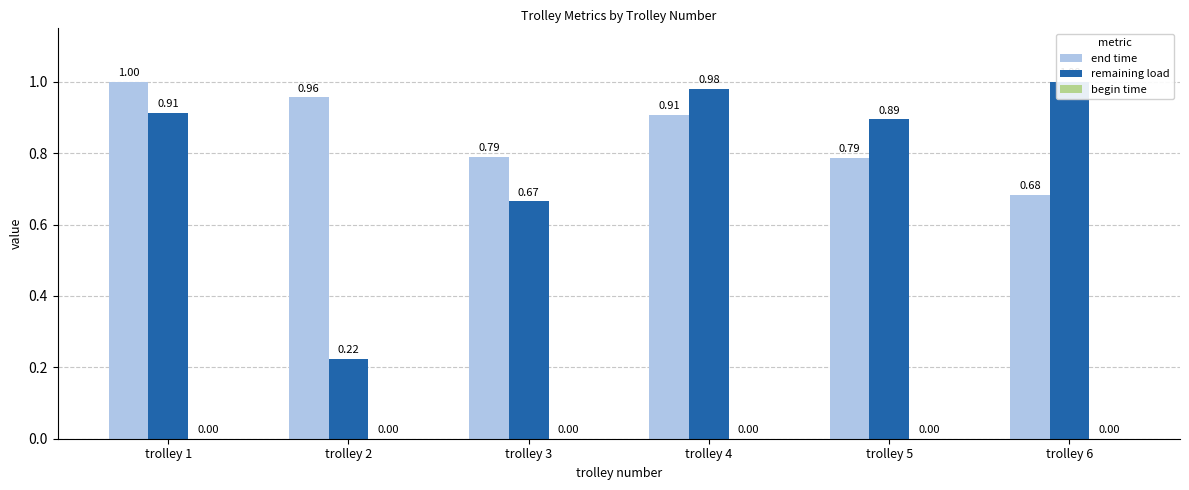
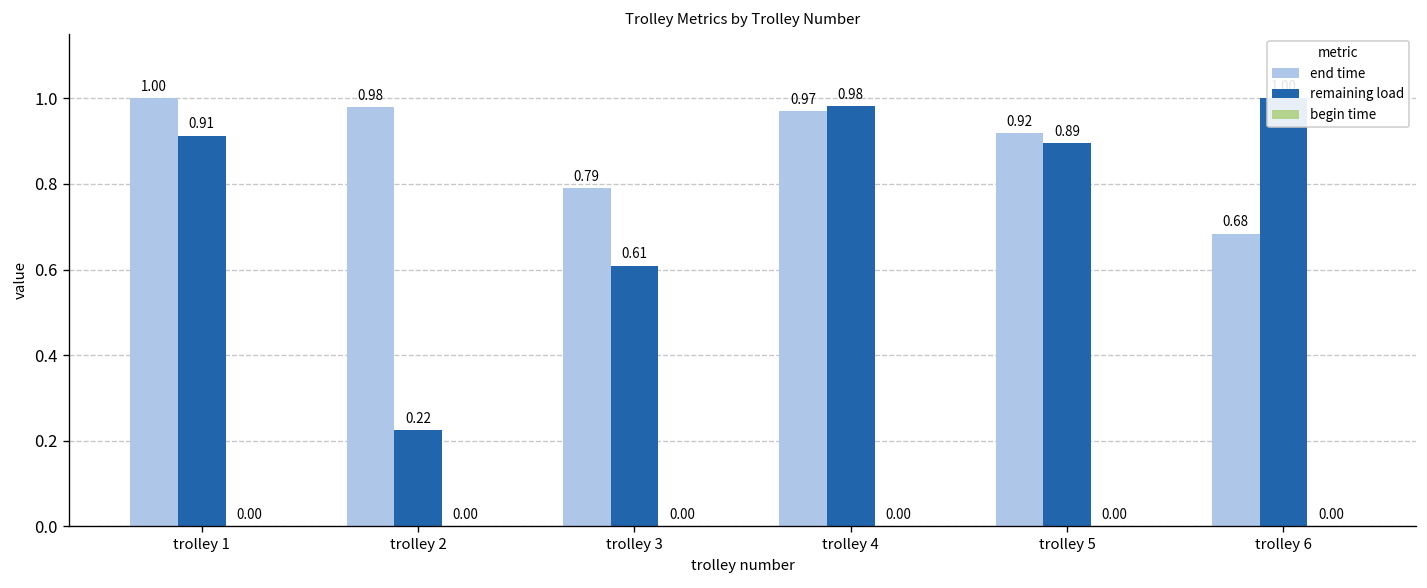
  {
    "end time": {
      "trolley 1": 1.00,
-     "trolley 2": 0.96,
+     "trolley 2": 0.98,
      "trolley 3": 0.79,
-     "trolley 4": 0.91,
-     "trolley 5": 0.79,
+     "trolley 4": 0.97,
+     "trolley 5": 0.92,
      "trolley 6": 0.68
    },
    "remaining load": {
      "trolley 1": 0.91,
      "trolley 2": 0.22,
-     "trolley 3": 0.67,
+     "trolley 3": 0.61,
      "trolley 4": 0.98,
      "trolley 5": 0.89
    },
    "begin time": {
      "trolley 1": 0.00,
      "trolley 2": 0.00,
      "trolley 3": 0.00,
      "trolley 4": 0.00,
      "trolley 5": 0.00,
      "trolley 6": 0.00
    }
  }
